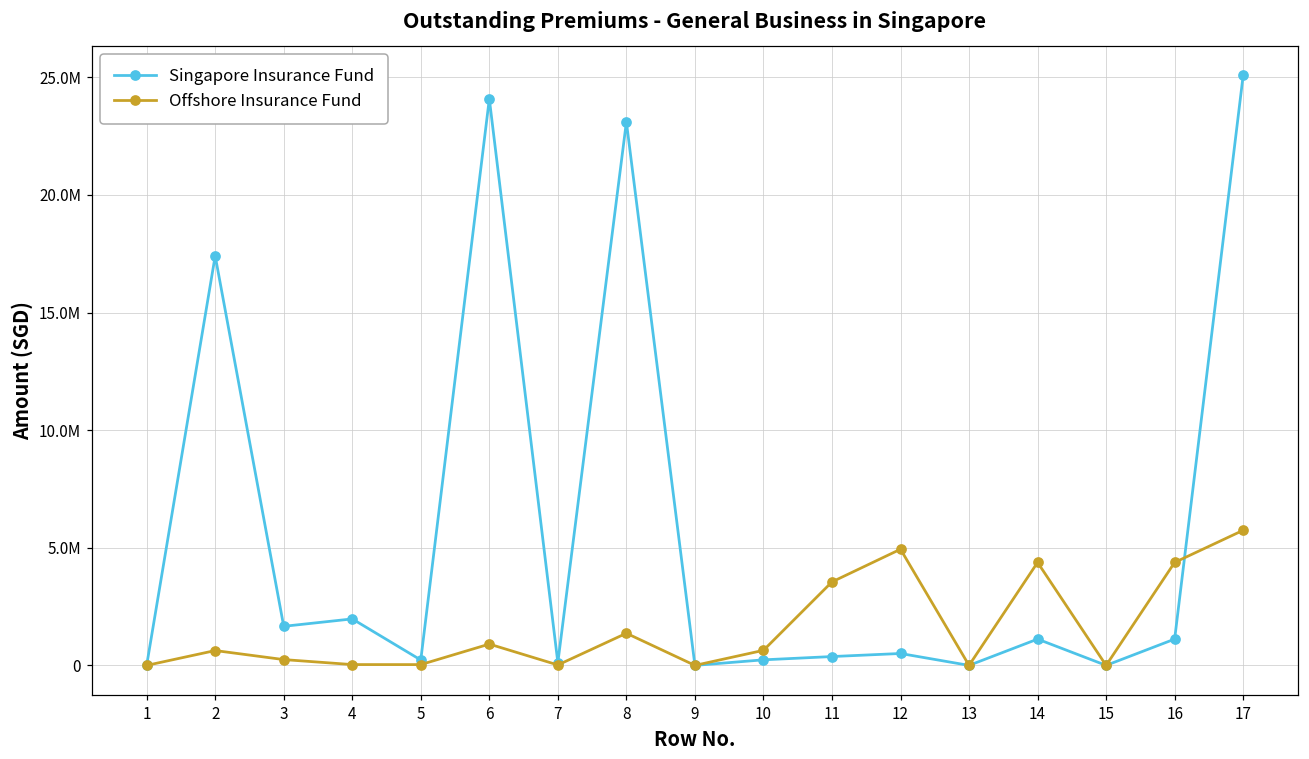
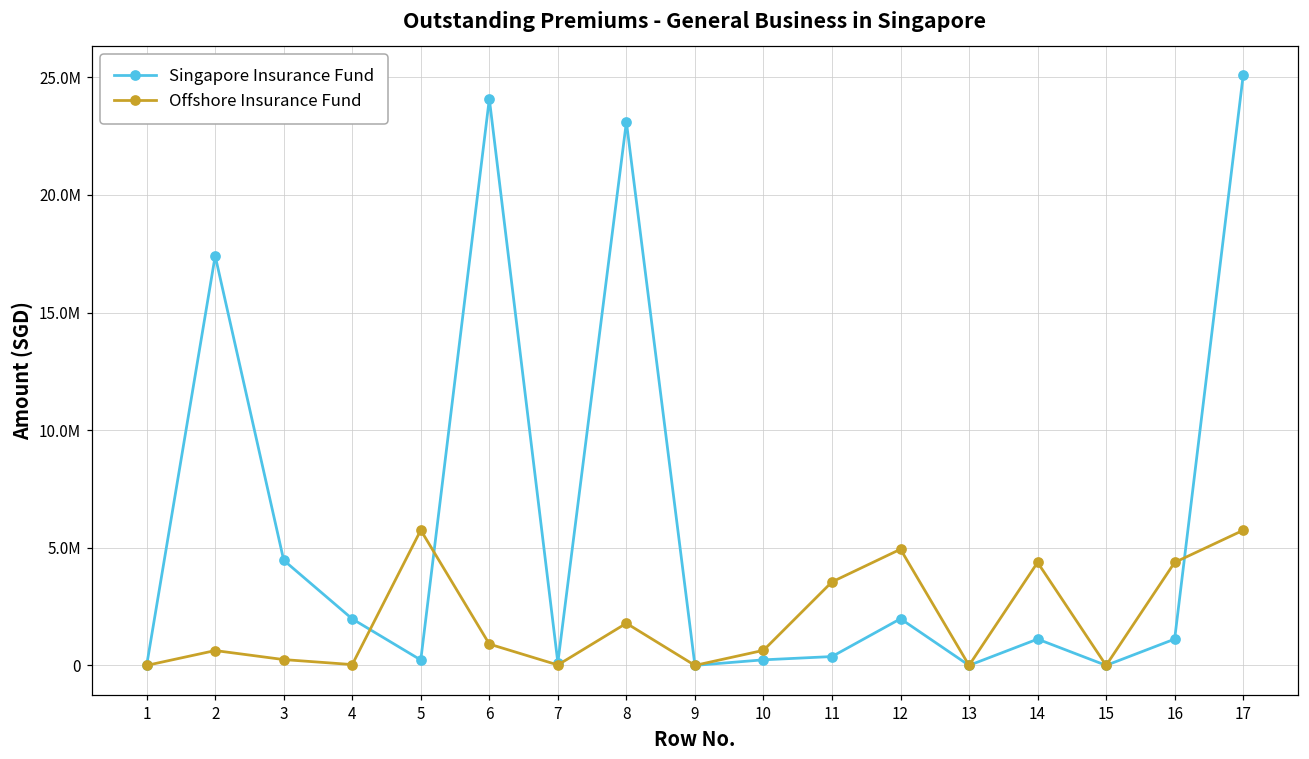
  {
    "Singapore Insurance Fund": {
      "2": 17400000,
-     "3": 1700000,
+     "3": 4500000,
      "4": 2000000,
      "5": 200000,
      "6": 24100000,
      "8": 23100000,
      "10": 200000,
      "11": 400000,
-     "12": 500000,
+     "12": 2000000,
      "14": 1100000,
      "16": 1100000,
      "17": 25100000
    },
    "Offshore Insurance Fund": {
      "2": 600000,
      "3": 200000,
      "4": 0,
-     "5": 0,
+     "5": 5800000,
      "6": 900000,
-     "8": 1400000,
+     "8": 1800000,
      "10": 600000,
      "11": 3500000,
      "12": 4900000,
      "14": 4400000,
      "16": 4400000,
      "17": 5700000
    }
  }
